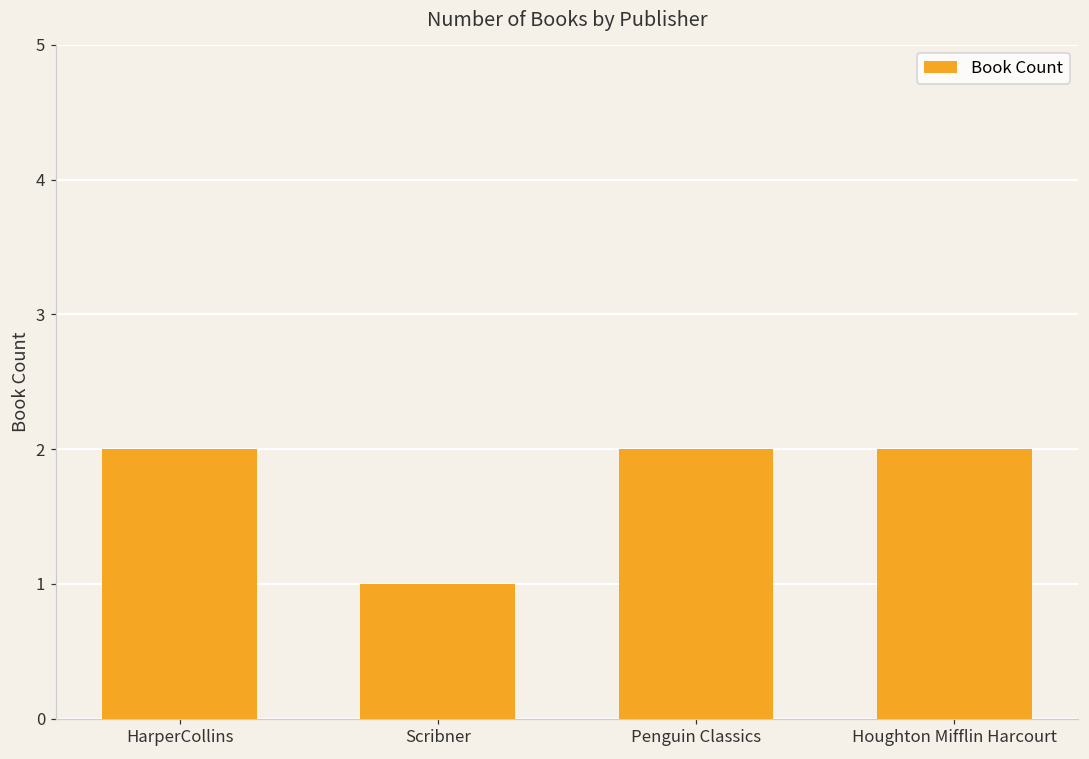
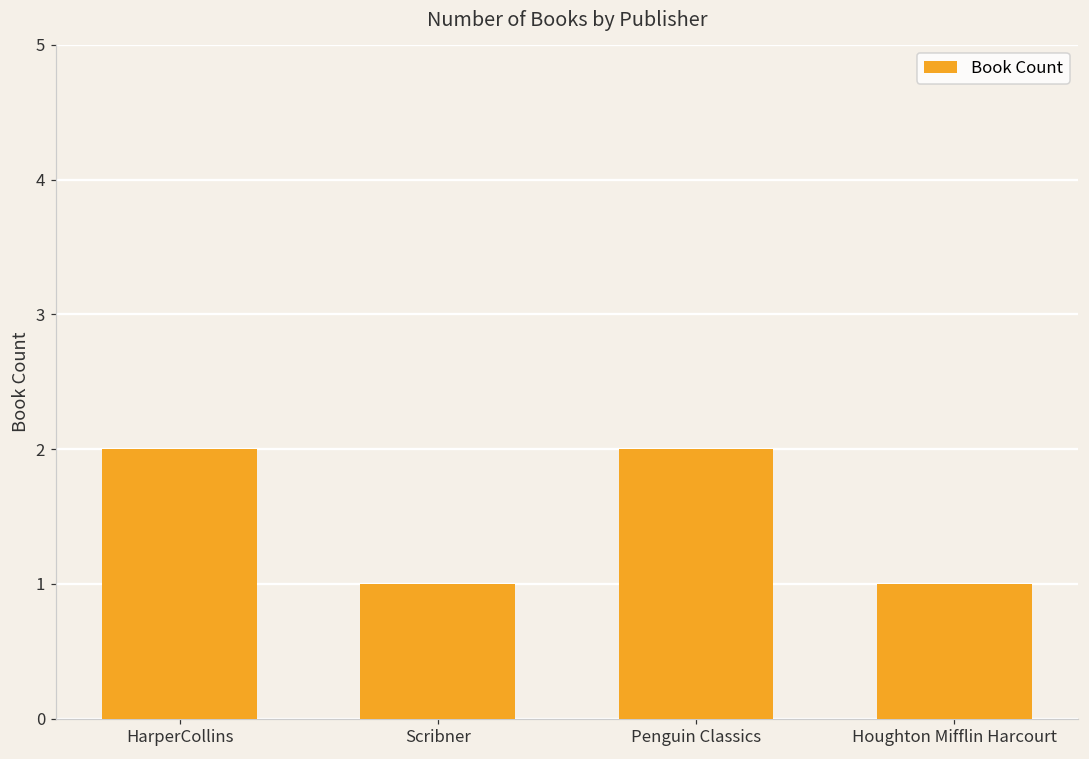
  {
    "HarperCollins": 2,
    "Scribner": 1,
    "Penguin Classics": 2,
-   "Houghton Mifflin Harcourt": 2
+   "Houghton Mifflin Harcourt": 1
  }
